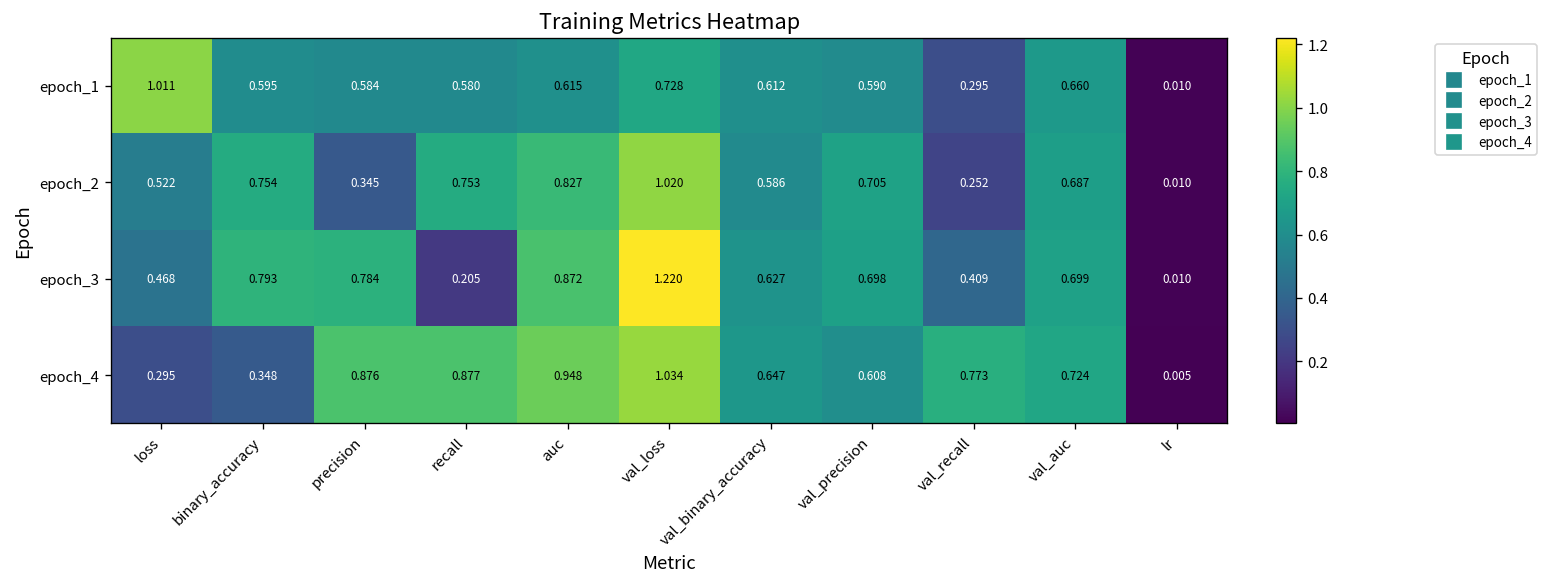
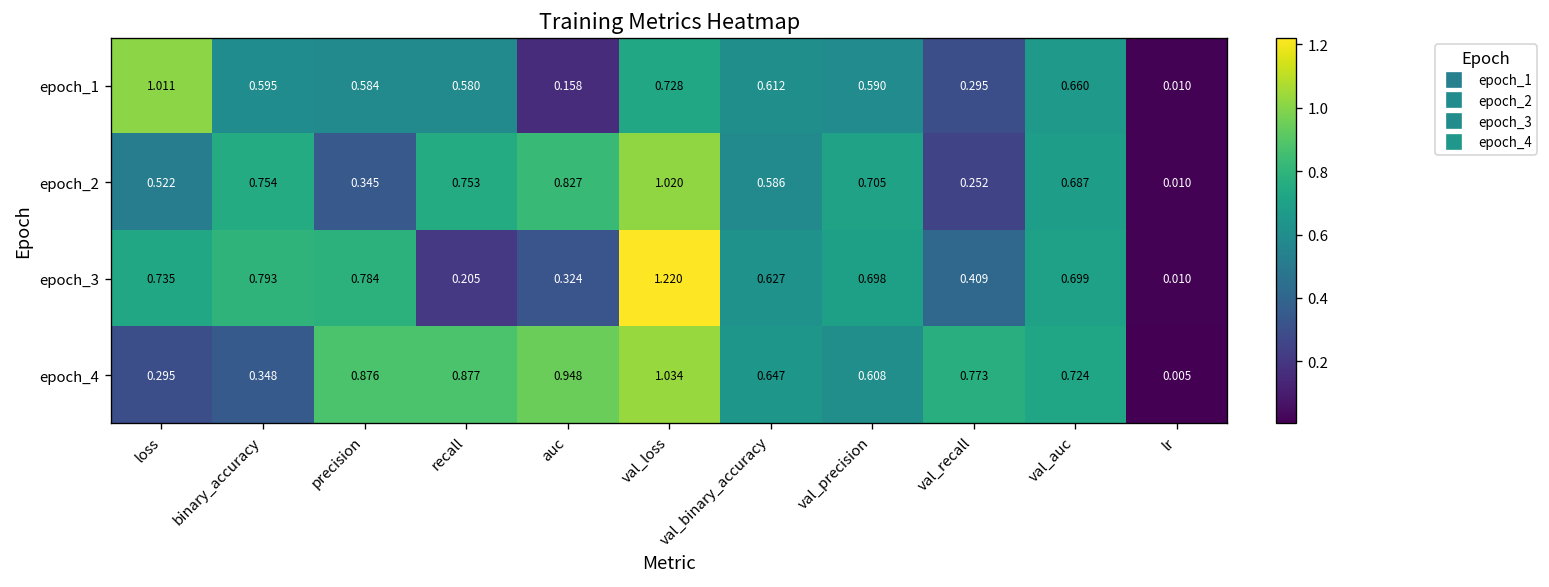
  {
    "epoch_1": {
      "loss": 1.011,
      "binary_accuracy": 0.595,
      "precision": 0.584,
      "recall": 0.580,
-     "auc": 0.615,
+     "auc": 0.158,
      "val_loss": 0.728,
      "val_binary_accuracy": 0.612,
      "val_precision": 0.590,
      "val_recall": 0.295,
      "val_auc": 0.660,
      "lr": 0.010
    },
    "epoch_2": {
      "loss": 0.522,
      "binary_accuracy": 0.754,
      "precision": 0.345,
      "recall": 0.753,
      "auc": 0.827,
      "val_loss": 1.020,
      "val_binary_accuracy": 0.586,
      "val_precision": 0.705,
      "val_recall": 0.252,
      "val_auc": 0.687,
      "lr": 0.010
    },
    "epoch_3": {
-     "loss": 0.468,
+     "loss": 0.735,
      "binary_accuracy": 0.793,
      "precision": 0.784,
      "recall": 0.205,
-     "auc": 0.872,
+     "auc": 0.324,
      "val_loss": 1.220,
      "val_binary_accuracy": 0.627,
      "val_precision": 0.698,
      "val_recall": 0.409,
      "val_auc": 0.699,
      "lr": 0.010
    },
    "epoch_4": {
      "loss": 0.295,
      "binary_accuracy": 0.348,
      "precision": 0.876,
      "recall": 0.877,
      "auc": 0.948,
      "val_loss": 1.034,
      "val_binary_accuracy": 0.647,
      "val_precision": 0.608,
      "val_recall": 0.773,
      "val_auc": 0.724,
      "lr": 0.005
    }
  }
